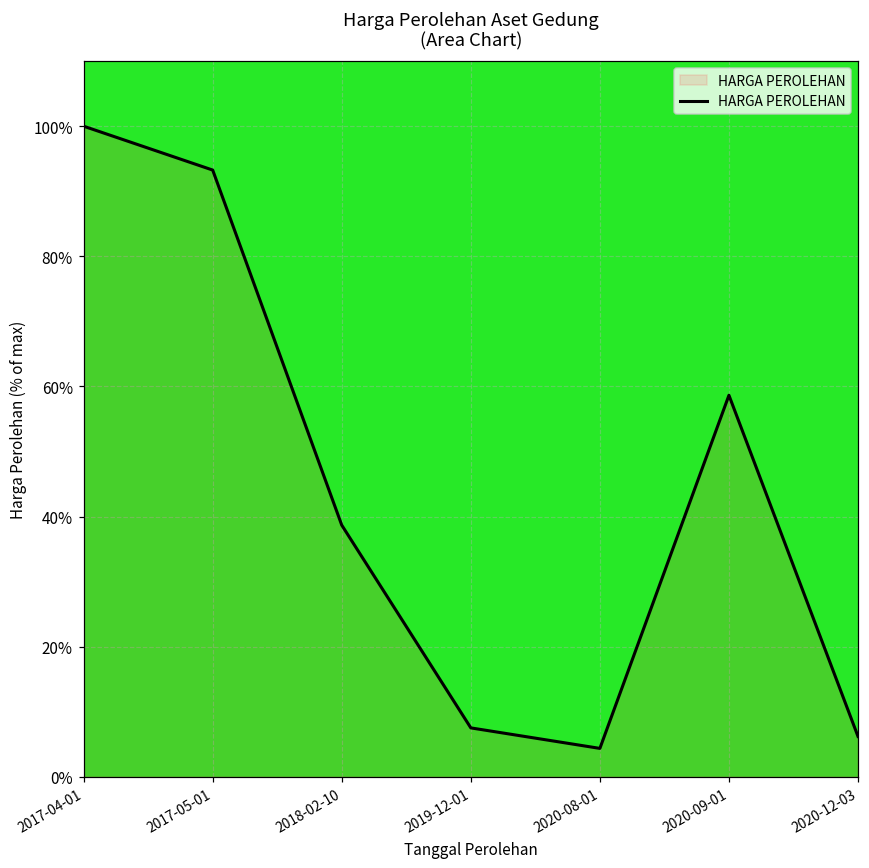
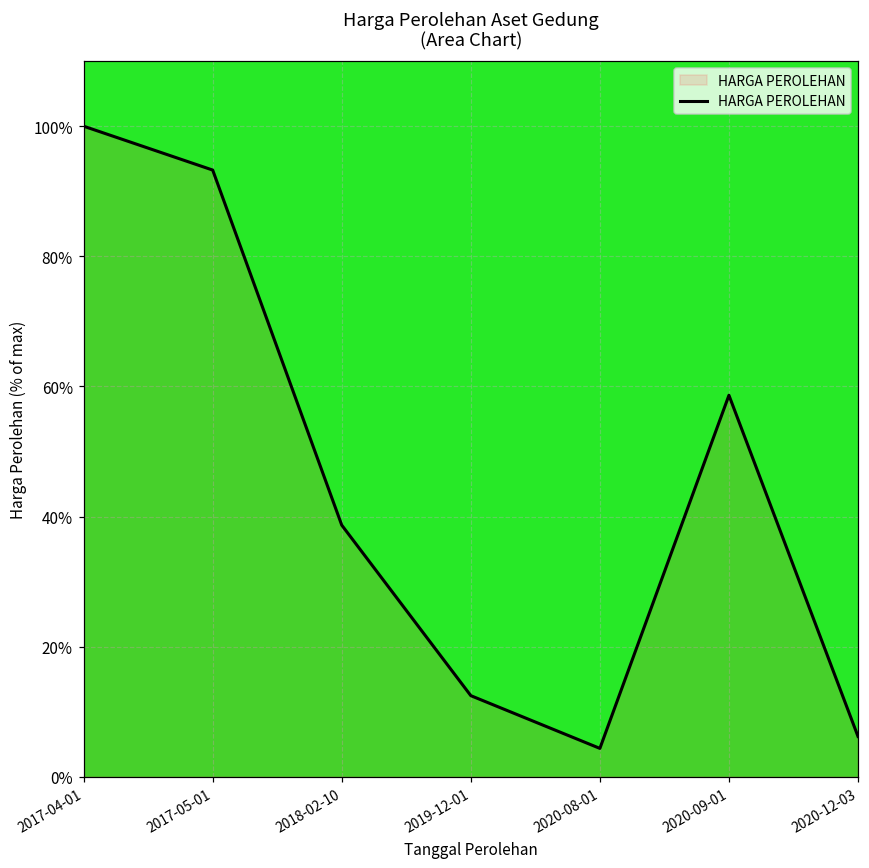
  {
    "2017-04-01": "100%",
    "2017-05-01": "93%",
    "2018-02-10": "39%",
-   "2019-12-01": "8%",
+   "2019-12-01": "12%",
    "2020-08-01": "4%",
    "2020-09-01": "59%",
    "2020-12-03": "6%"
  }
